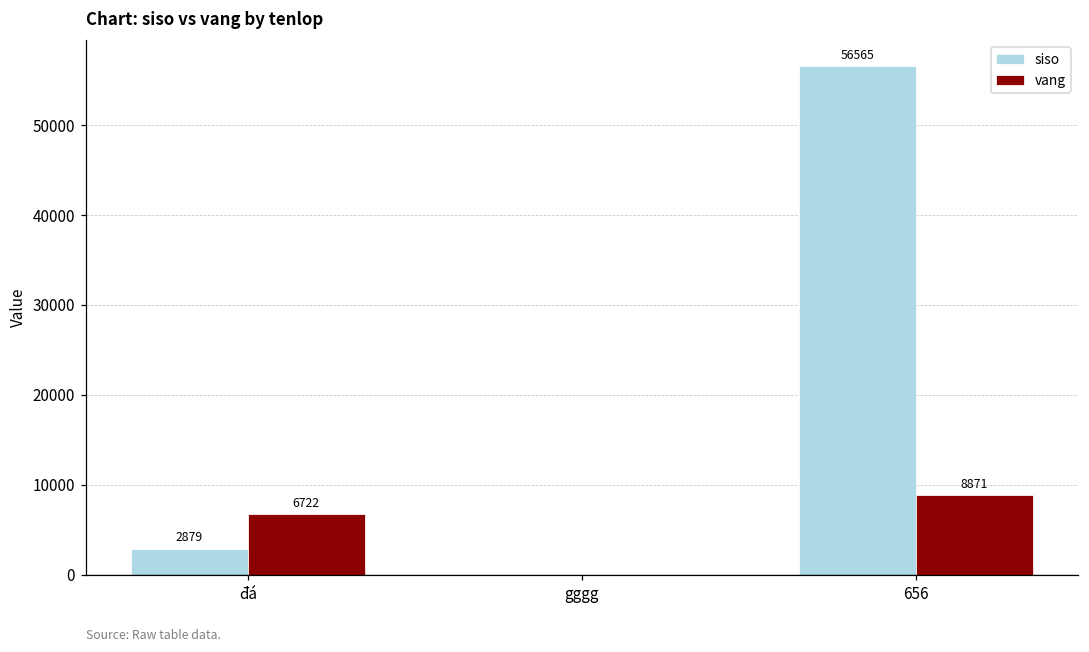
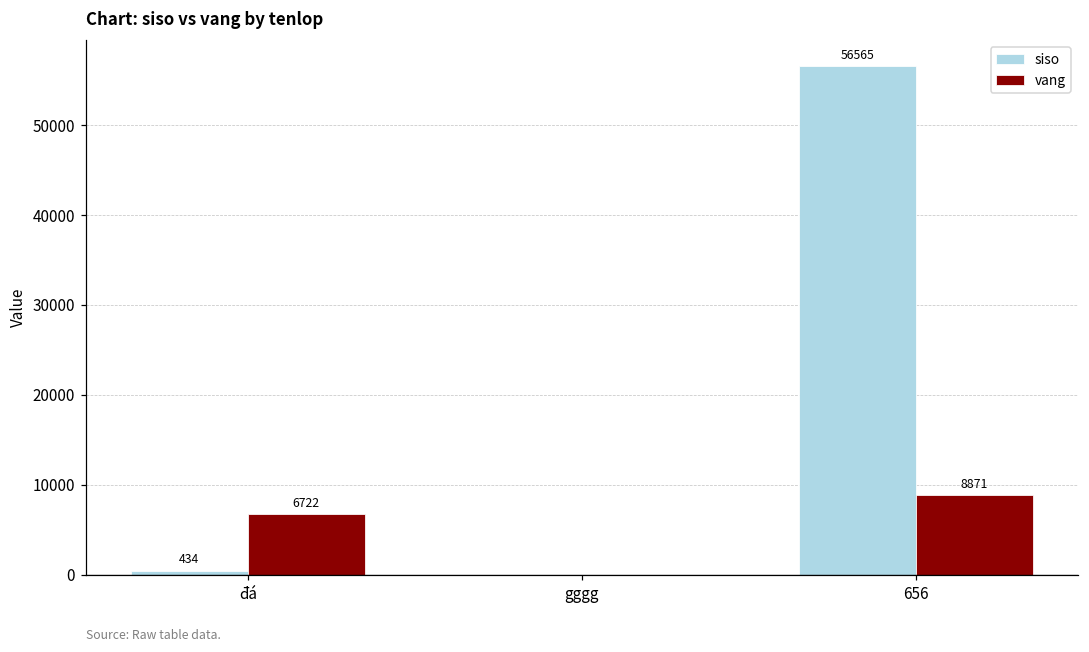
  {
    "siso": {
-     "đá": 2879,
+     "đá": 434,
      "656": 56565
    },
    "vang": {
      "đá": 6722,
      "656": 8871
    }
  }
